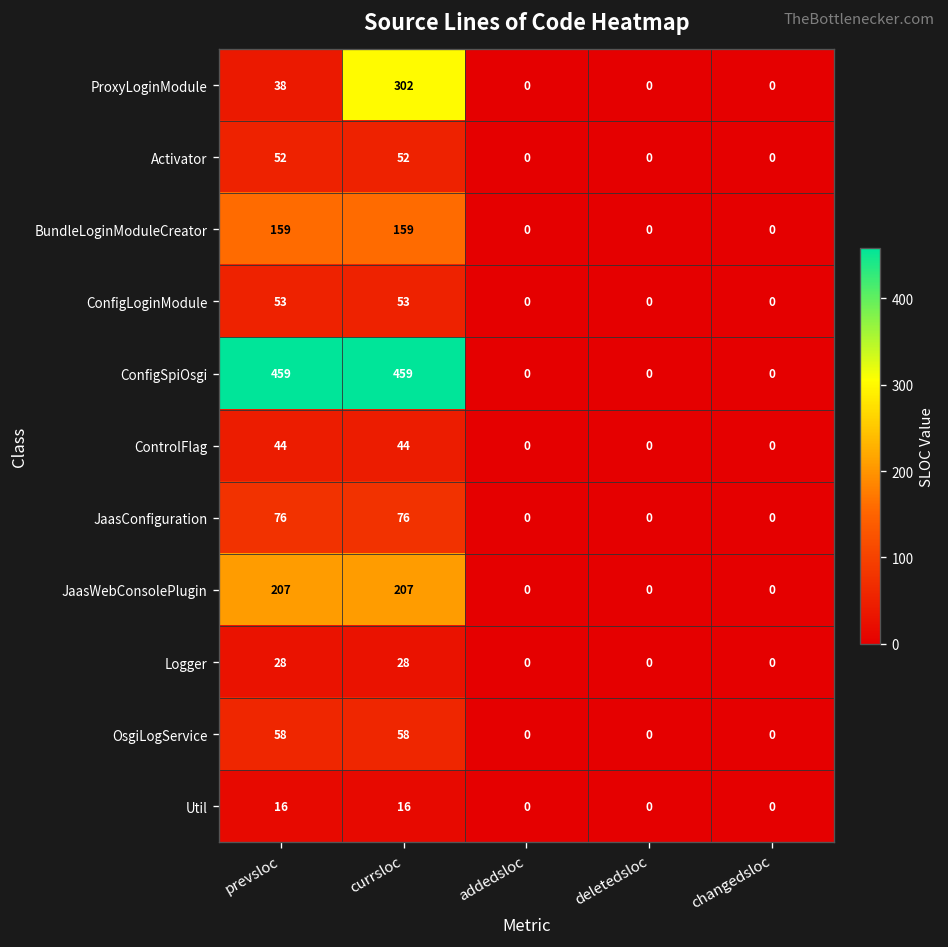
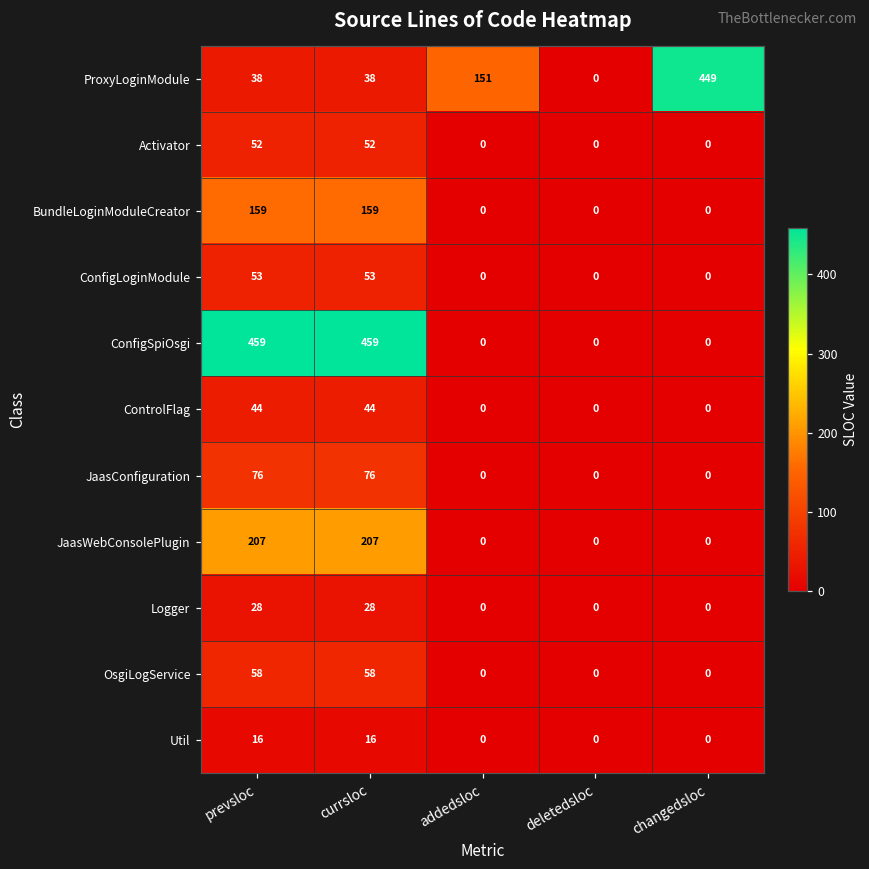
  {
    "ProxyLoginModule": {
      "prevsloc": 38,
-     "currsloc": 302,
-     "addedsloc": 0,
+     "currsloc": 38,
+     "addedsloc": 151,
      "deletedsloc": 0,
-     "changedsloc": 0
+     "changedsloc": 449
    },
    "Activator": {
      "prevsloc": 52,
      "currsloc": 52,
      "addedsloc": 0,
      "deletedsloc": 0,
      "changedsloc": 0
    },
    "BundleLoginModuleCreator": {
      "prevsloc": 159,
      "currsloc": 159,
      "addedsloc": 0,
      "deletedsloc": 0,
      "changedsloc": 0
    },
    "ConfigLoginModule": {
      "prevsloc": 53,
      "currsloc": 53,
      "addedsloc": 0,
      "deletedsloc": 0,
      "changedsloc": 0
    },
    "ConfigSpiOsgi": {
      "prevsloc": 459,
      "currsloc": 459,
      "addedsloc": 0,
      "deletedsloc": 0,
      "changedsloc": 0
    },
    "ControlFlag": {
      "prevsloc": 44,
      "currsloc": 44,
      "addedsloc": 0,
      "deletedsloc": 0,
      "changedsloc": 0
    },
    "JaasConfiguration": {
      "prevsloc": 76,
      "currsloc": 76,
      "addedsloc": 0,
      "deletedsloc": 0,
      "changedsloc": 0
    },
    "JaasWebConsolePlugin": {
      "prevsloc": 207,
      "currsloc": 207,
      "addedsloc": 0,
      "deletedsloc": 0,
      "changedsloc": 0
    },
    "Logger": {
      "prevsloc": 28,
      "currsloc": 28,
      "addedsloc": 0,
      "deletedsloc": 0,
      "changedsloc": 0
    },
    "OsgiLogService": {
      "prevsloc": 58,
      "currsloc": 58,
      "addedsloc": 0,
      "deletedsloc": 0,
      "changedsloc": 0
    },
    "Util": {
      "prevsloc": 16,
      "currsloc": 16,
      "addedsloc": 0,
      "deletedsloc": 0,
      "changedsloc": 0
    }
  }
